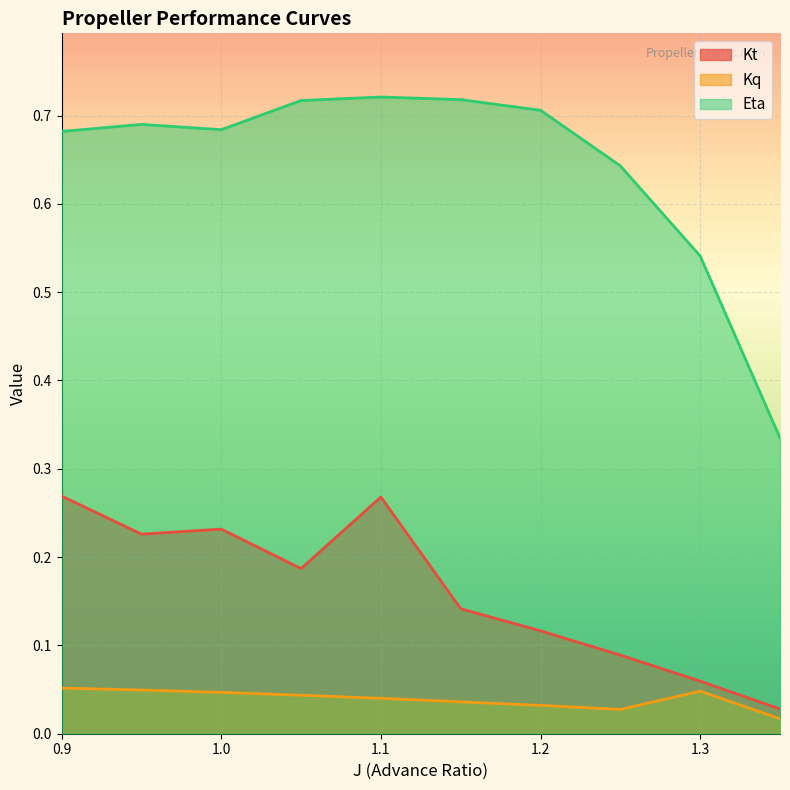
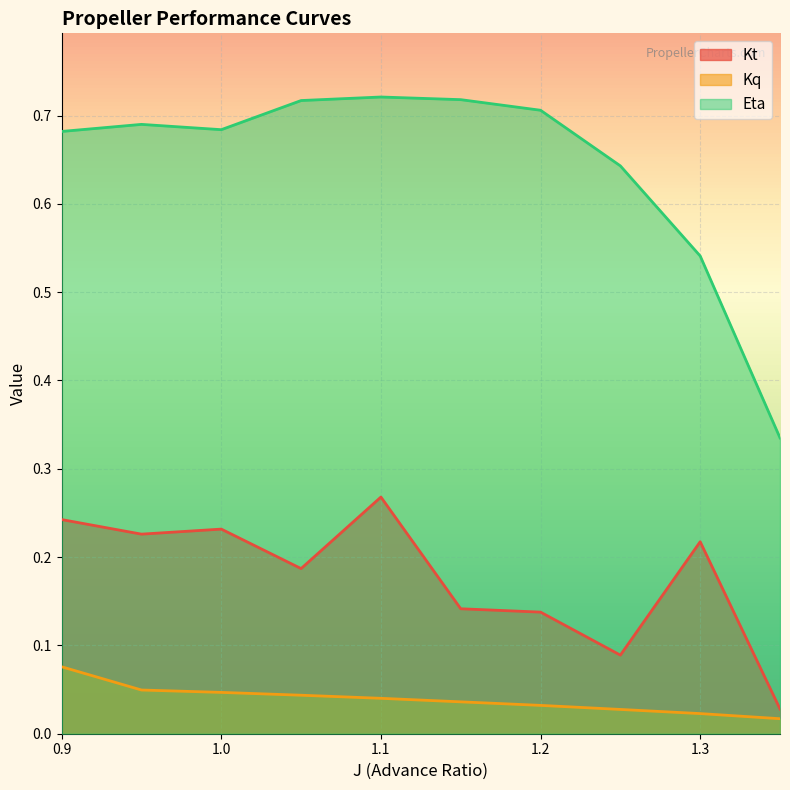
  {
    "Kt": {
-     "0.9": 0.27,
+     "0.9": 0.24,
      "1.0": 0.23,
      "1.1": 0.27,
-     "1.2": 0.12,
-     "1.3": 0.06
+     "1.2": 0.14,
+     "1.3": 0.22
    },
    "Kq": {
-     "0.9": 0.05,
+     "0.9": 0.08,
      "1.0": 0.05,
      "1.1": 0.04,
      "1.2": 0.03,
-     "1.3": 0.05
+     "1.3": 0.02
    },
    "Eta": {
      "0.9": 0.68,
      "1.0": 0.68,
      "1.1": 0.72,
      "1.2": 0.71,
      "1.3": 0.54
    }
  }
